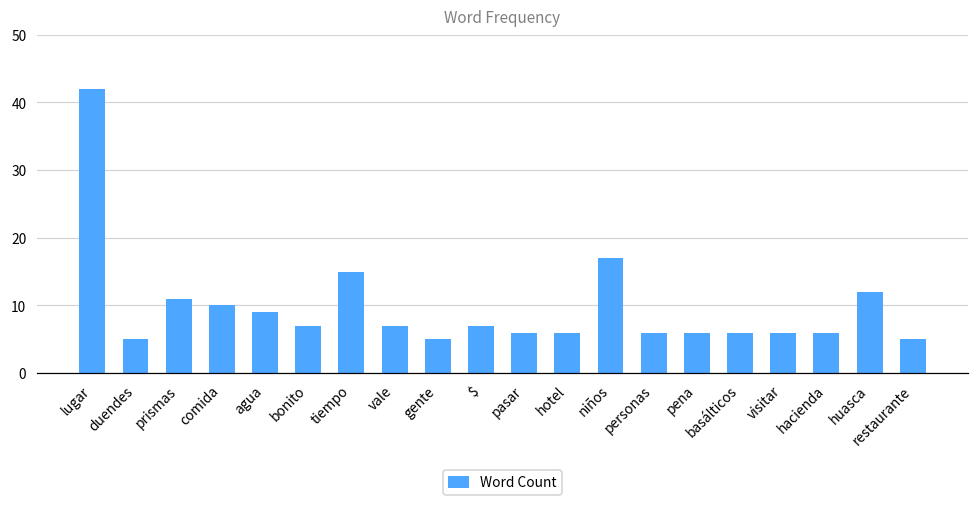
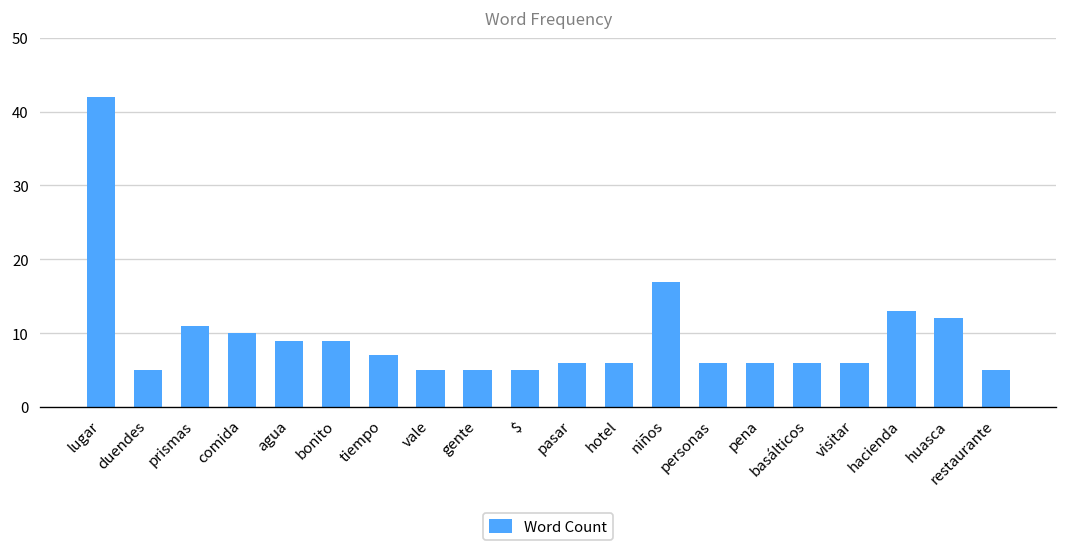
  {
    "lugar": 42,
    "duendes": 5,
    "prismas": 11,
    "comida": 10,
    "agua": 9,
-   "bonito": 7,
-   "tiempo": 15,
-   "vale": 7,
+   "bonito": 9,
+   "tiempo": 7,
+   "vale": 5,
    "gente": 5,
-   "$": 7,
+   "$": 5,
    "pasar": 6,
    "hotel": 6,
    "niños": 17,
    "personas": 6,
    "pena": 6,
    "basálticos": 6,
    "visitar": 6,
-   "hacienda": 6,
+   "hacienda": 13,
    "huasca": 12,
    "restaurante": 5
  }
